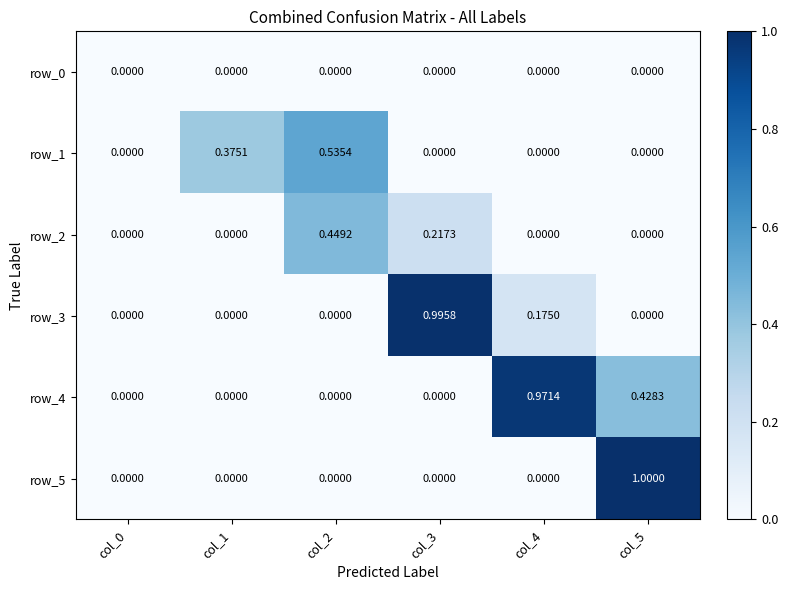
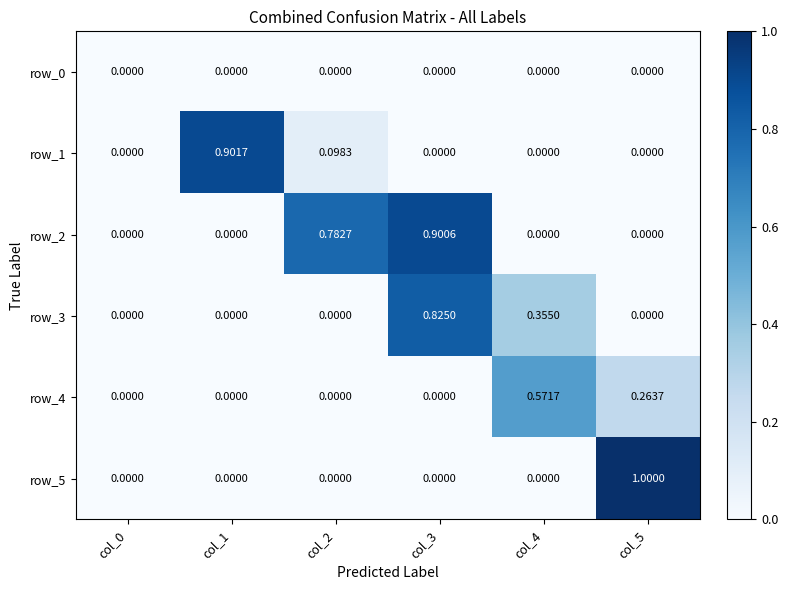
  {
    "row_0": {
      "col_0": 0.0000,
      "col_1": 0.0000,
      "col_2": 0.0000,
      "col_3": 0.0000,
      "col_4": 0.0000,
      "col_5": 0.0000
    },
    "row_1": {
      "col_0": 0.0000,
-     "col_1": 0.3751,
-     "col_2": 0.5354,
+     "col_1": 0.9017,
+     "col_2": 0.0983,
      "col_3": 0.0000,
      "col_4": 0.0000,
      "col_5": 0.0000
    },
    "row_2": {
      "col_0": 0.0000,
      "col_1": 0.0000,
-     "col_2": 0.4492,
-     "col_3": 0.2173,
+     "col_2": 0.7827,
+     "col_3": 0.9006,
      "col_4": 0.0000,
      "col_5": 0.0000
    },
    "row_3": {
      "col_0": 0.0000,
      "col_1": 0.0000,
      "col_2": 0.0000,
-     "col_3": 0.9958,
-     "col_4": 0.1750,
+     "col_3": 0.8250,
+     "col_4": 0.3550,
      "col_5": 0.0000
    },
    "row_4": {
      "col_0": 0.0000,
      "col_1": 0.0000,
      "col_2": 0.0000,
      "col_3": 0.0000,
-     "col_4": 0.9714,
-     "col_5": 0.4283
+     "col_4": 0.5717,
+     "col_5": 0.2637
    },
    "row_5": {
      "col_0": 0.0000,
      "col_1": 0.0000,
      "col_2": 0.0000,
      "col_3": 0.0000,
      "col_4": 0.0000,
      "col_5": 1.0000
    }
  }
